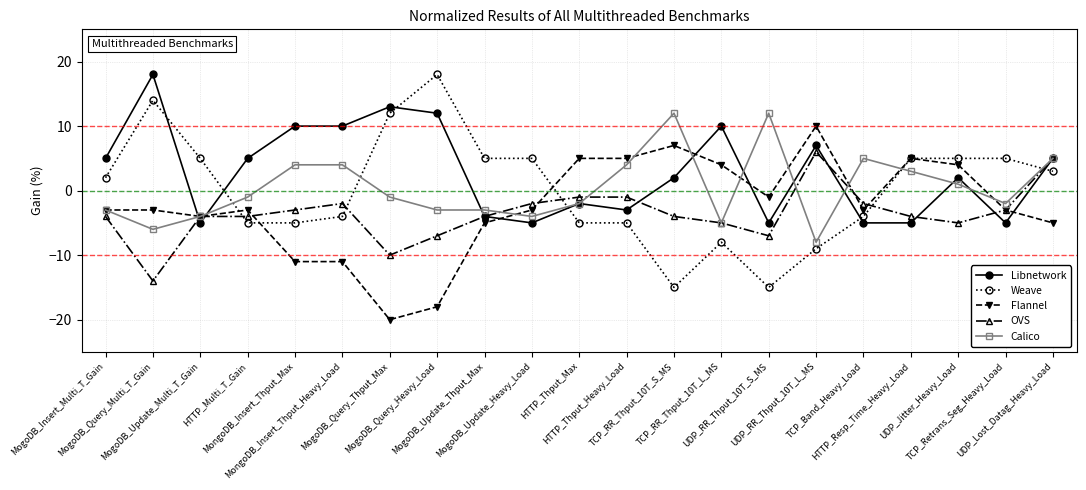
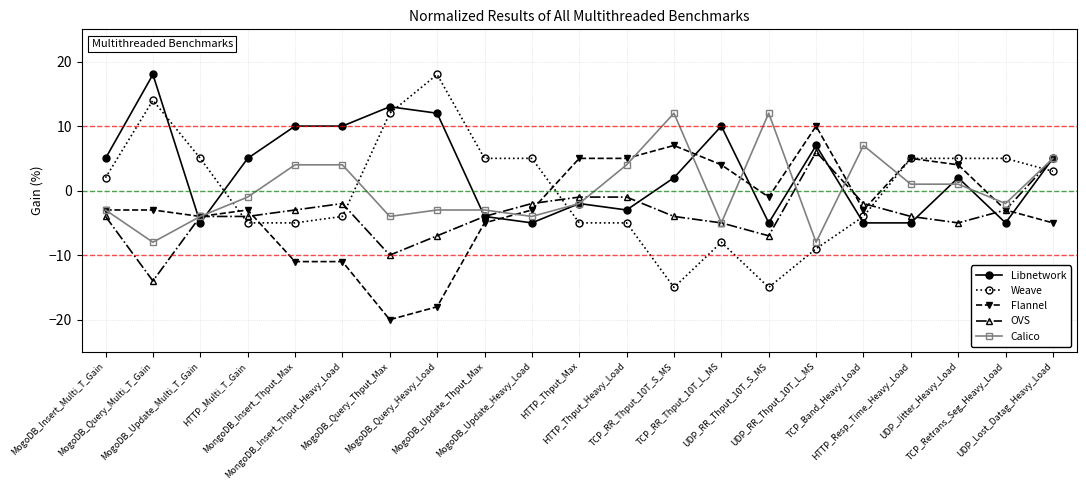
  {
    "Calico": {
-     "MogoDB_Query_Multi_T_Gain": -6,
+     "MogoDB_Query_Multi_T_Gain": -8,
      "HTTP_Multi_T_Gain": -1,
      "MongoDB_Insert_Thput_Max": 4,
      "MongoDB_Insert_Thput_Heavy_Load": 4,
-     "MogoDB_Query_Thput_Max": -1,
+     "MogoDB_Query_Thput_Max": -4,
      "MogoDB_Query_Heavy_Load": -3,
      "MogoDB_Update_Thput_Max": -3,
      "MogoDB_Update_Heavy_Load": -4,
      "HTTP_Thput_Heavy_Load": 4,
      "TCP_RR_Thput_10T_S_MS": 12,
      "UDP_RR_Thput_10T_S_MS": 12,
      "UDP_RR_Thput_10T_L_MS": -8,
-     "TCP_Band_Heavy_Load": 5,
-     "HTTP_Resp_Time_Heavy_Load": 3,
+     "TCP_Band_Heavy_Load": 7,
+     "HTTP_Resp_Time_Heavy_Load": 1,
      "UDP_Jitter_Heavy_Load": 1,
      "TCP_Retrans_Seg_Heavy_Load": -2
    }
  }
